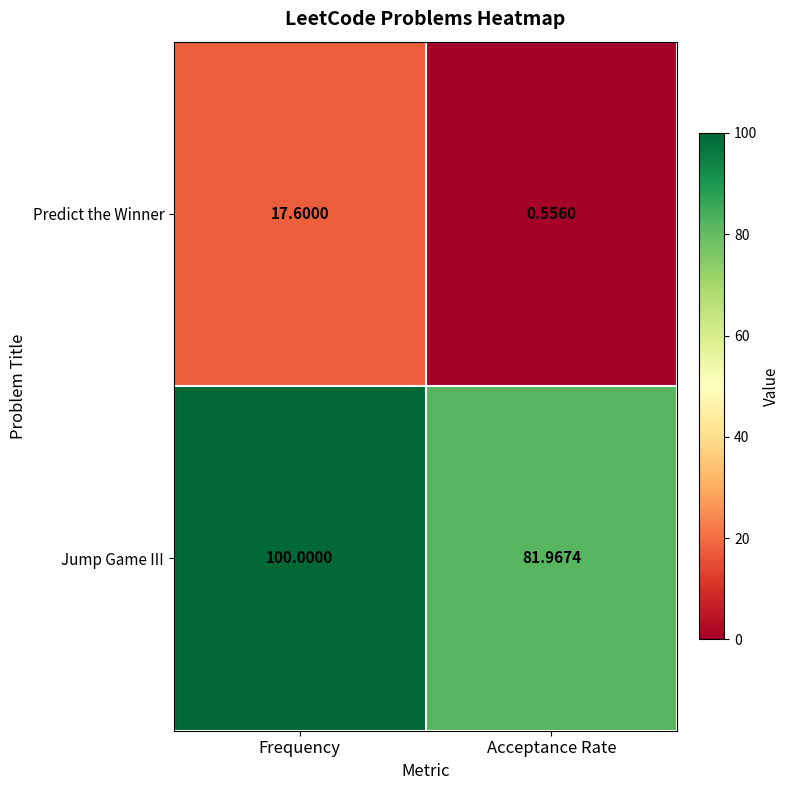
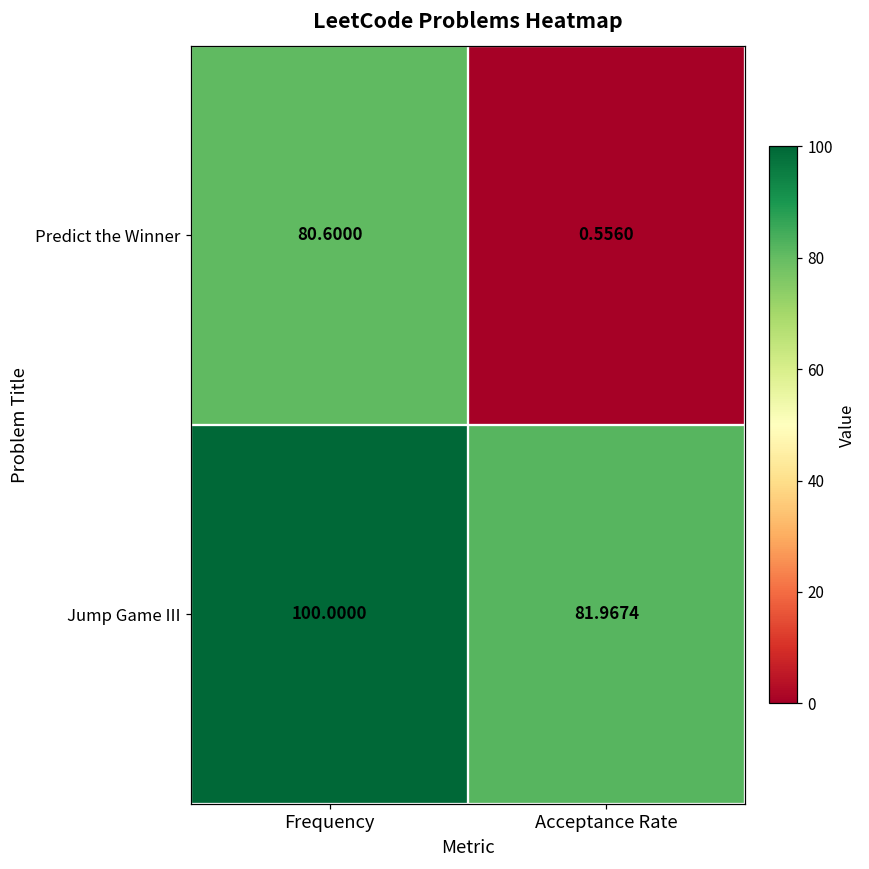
  {
    "Predict the Winner": {
-     "Frequency": 17.6000,
+     "Frequency": 80.6000,
      "Acceptance Rate": 0.5560
    },
    "Jump Game III": {
      "Frequency": 100.0000,
      "Acceptance Rate": 81.9674
    }
  }
